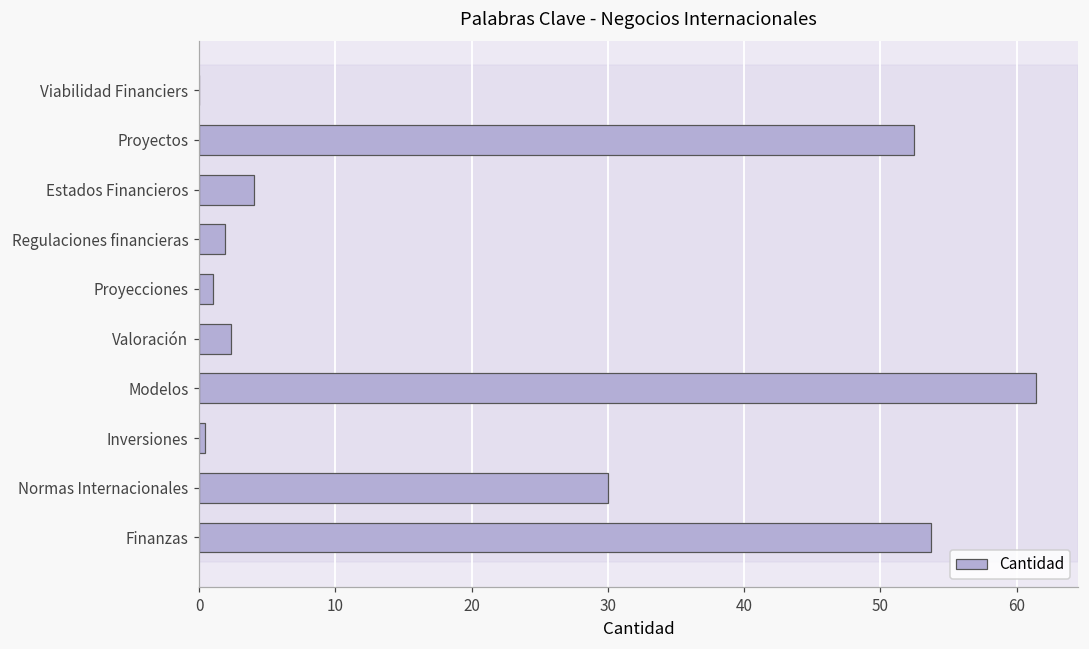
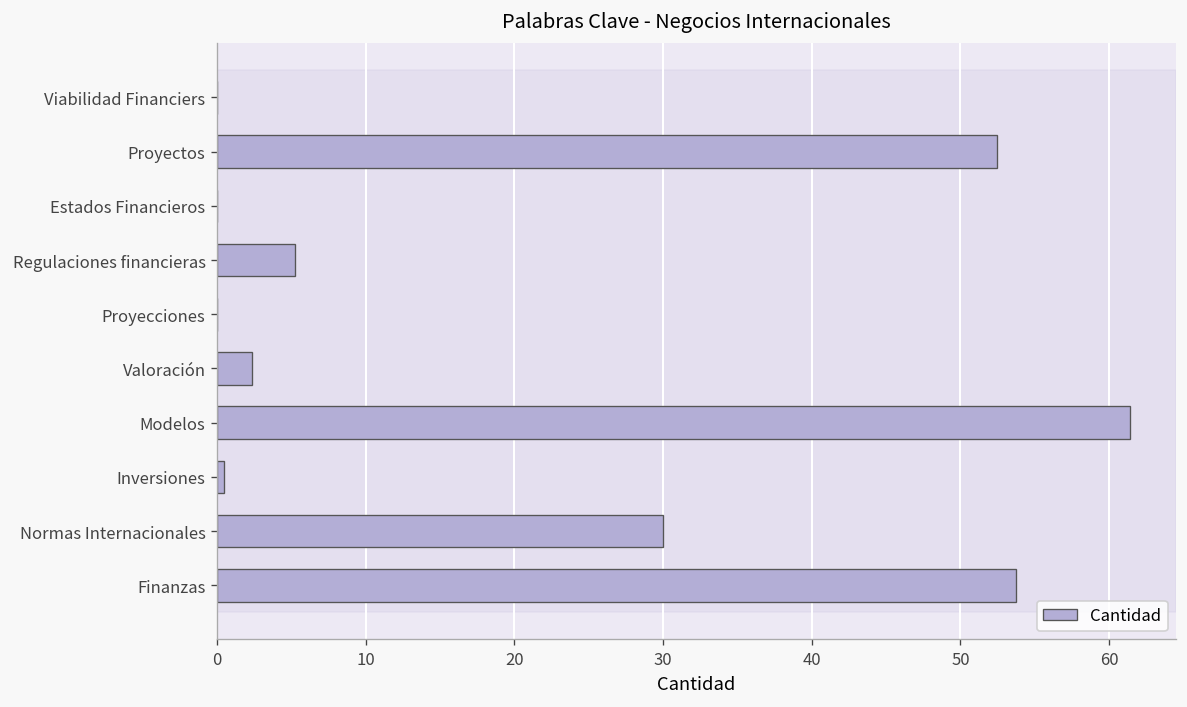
  {
    "Viabilidad Financiers": 0.0,
    "Proyectos": 52.5,
-   "Estados Financieros": 4,
-   "Regulaciones financieras": 1.9,
-   "Proyecciones": 1,
+   "Estados Financieros": 0,
+   "Regulaciones financieras": 5.2,
+   "Proyecciones": 0,
    "Valoración": 2.4,
    "Modelos": 61.4,
    "Inversiones": 0.4,
    "Normas Internacionales": 30.0,
    "Finanzas": 53.7
  }
